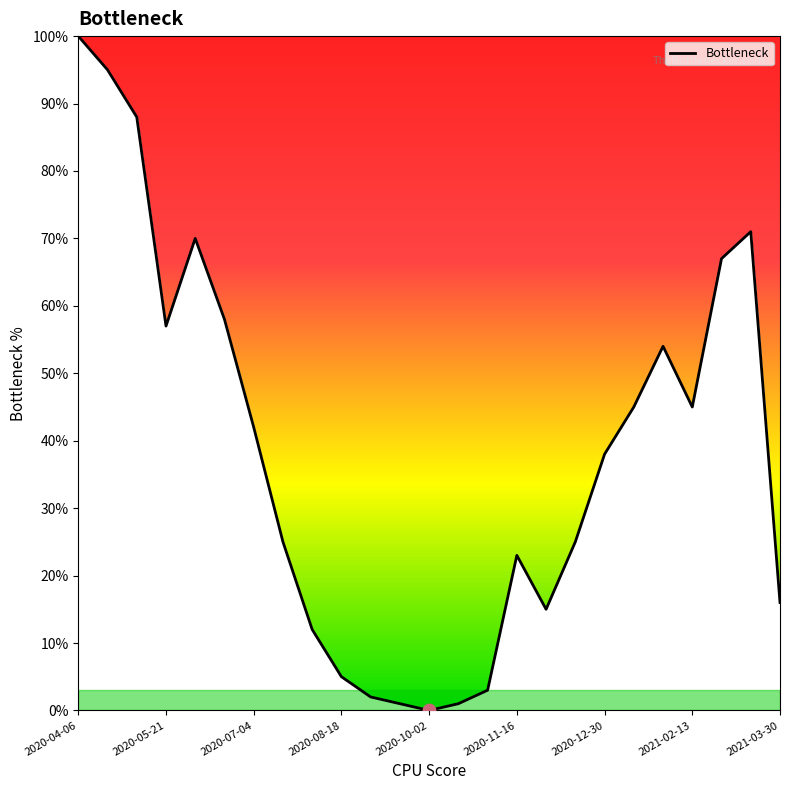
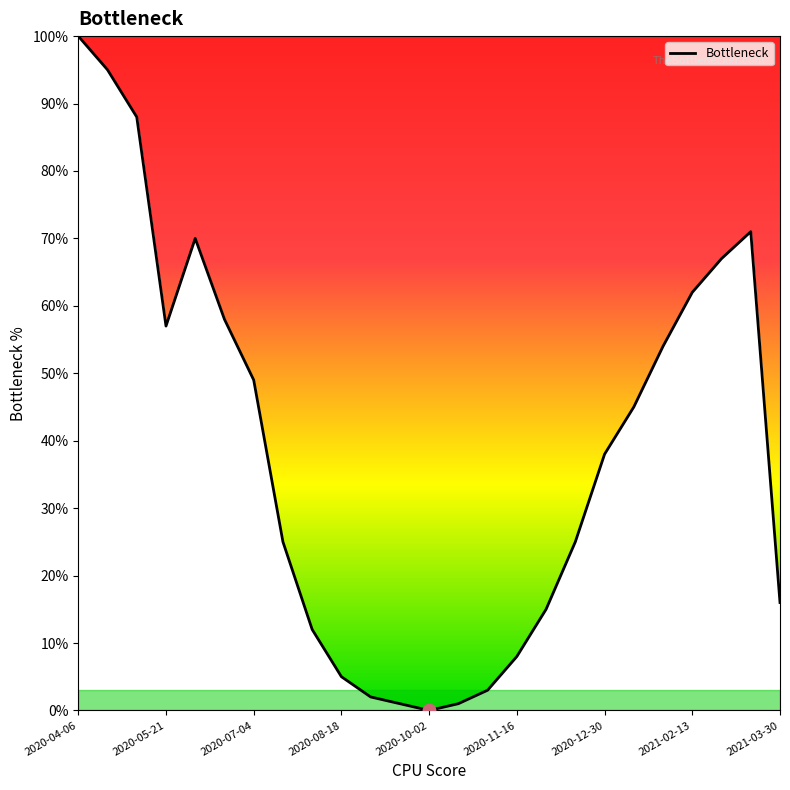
  {
    "Bottleneck": {
      "2020-04-06": "100%",
      "2020-05-21": "57%",
-     "2020-07-04": "42%",
+     "2020-07-04": "49%",
      "2020-08-18": "5%",
-     "2020-11-16": "23%",
+     "2020-11-16": "8%",
      "2020-12-30": "38%",
-     "2021-02-13": "45%",
+     "2021-02-13": "62%",
      "2021-03-30": "16%"
    }
  }
